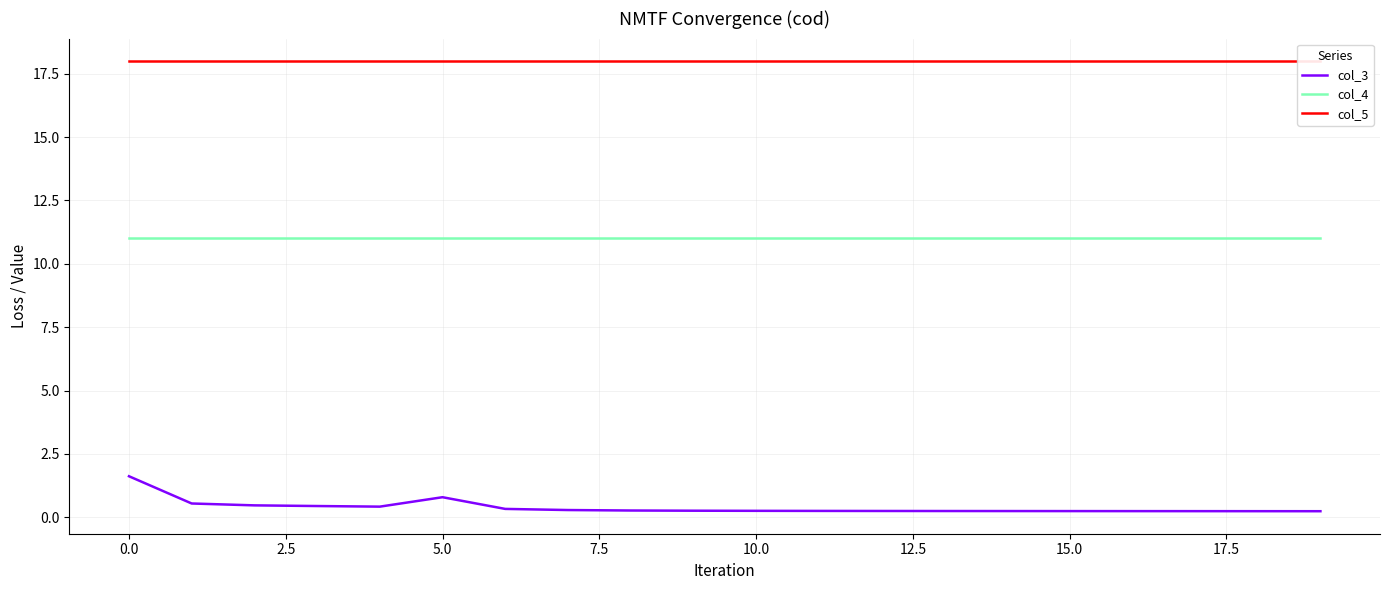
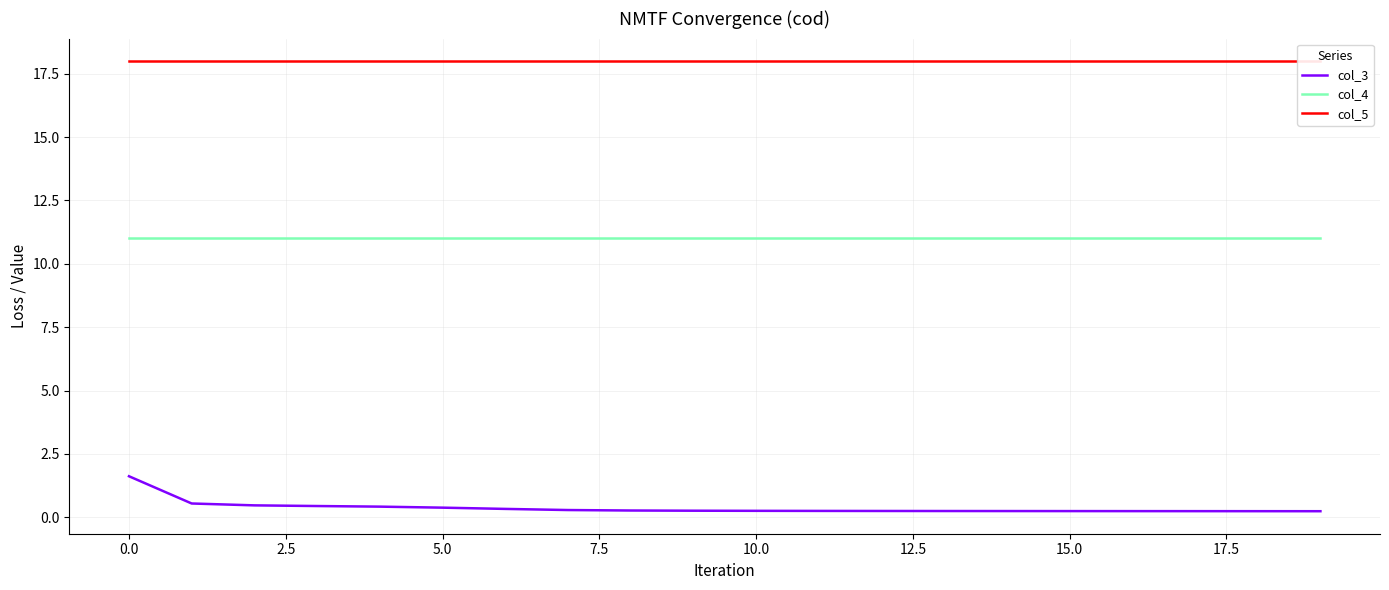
  {
    "col_3": {
      "0.0": 1.6,
-     "5.0": 0.8,
+     "5.0": 0.4,
      "10.0": 0.3,
      "15.0": 0.2
    },
    "col_4": {
      "0.0": 11.0,
      "5.0": 11.0,
      "10.0": 11.0,
      "15.0": 11.0
    },
    "col_5": {
      "0.0": 18.0,
      "5.0": 18.0,
      "10.0": 18.0,
      "15.0": 18.0
    }
  }
